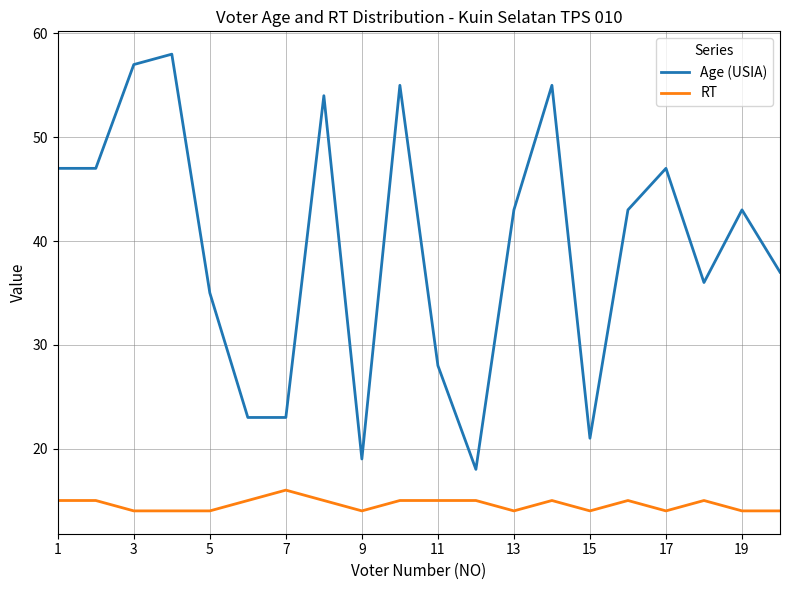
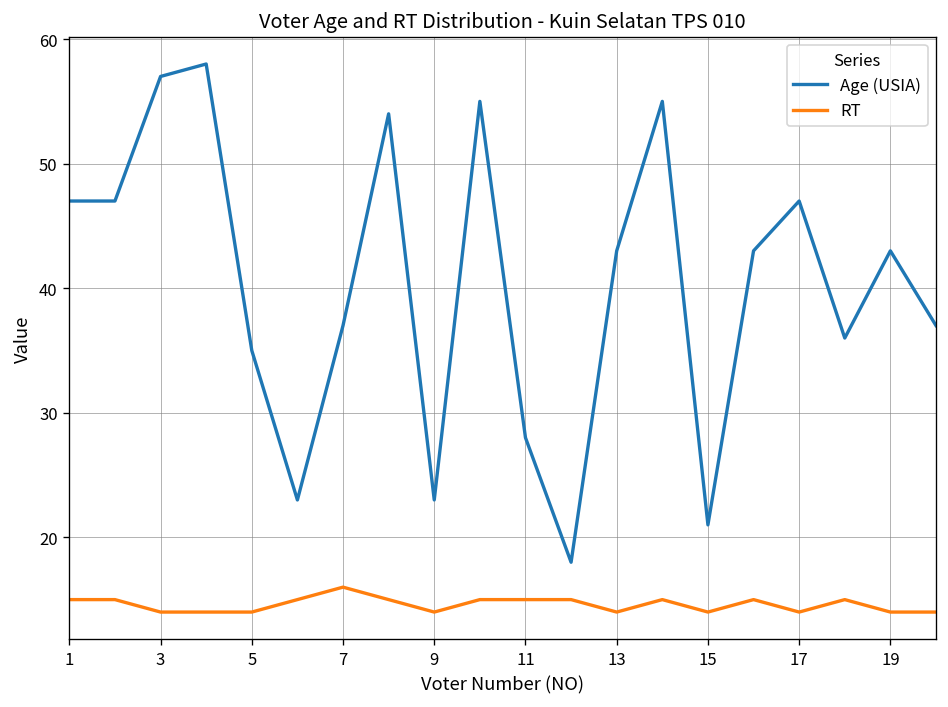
  {
    "Age (USIA)": {
      "1": 47,
      "3": 57,
      "5": 35,
-     "7": 23,
-     "9": 19,
+     "7": 37,
+     "9": 23,
      "11": 28,
      "13": 43,
      "15": 21,
      "17": 47,
      "19": 43
    },
    "RT": {
      "1": 15,
      "3": 14,
      "5": 14,
      "7": 16,
      "9": 14,
      "11": 15,
      "13": 14,
      "15": 14,
      "17": 14,
      "19": 14
    }
  }
